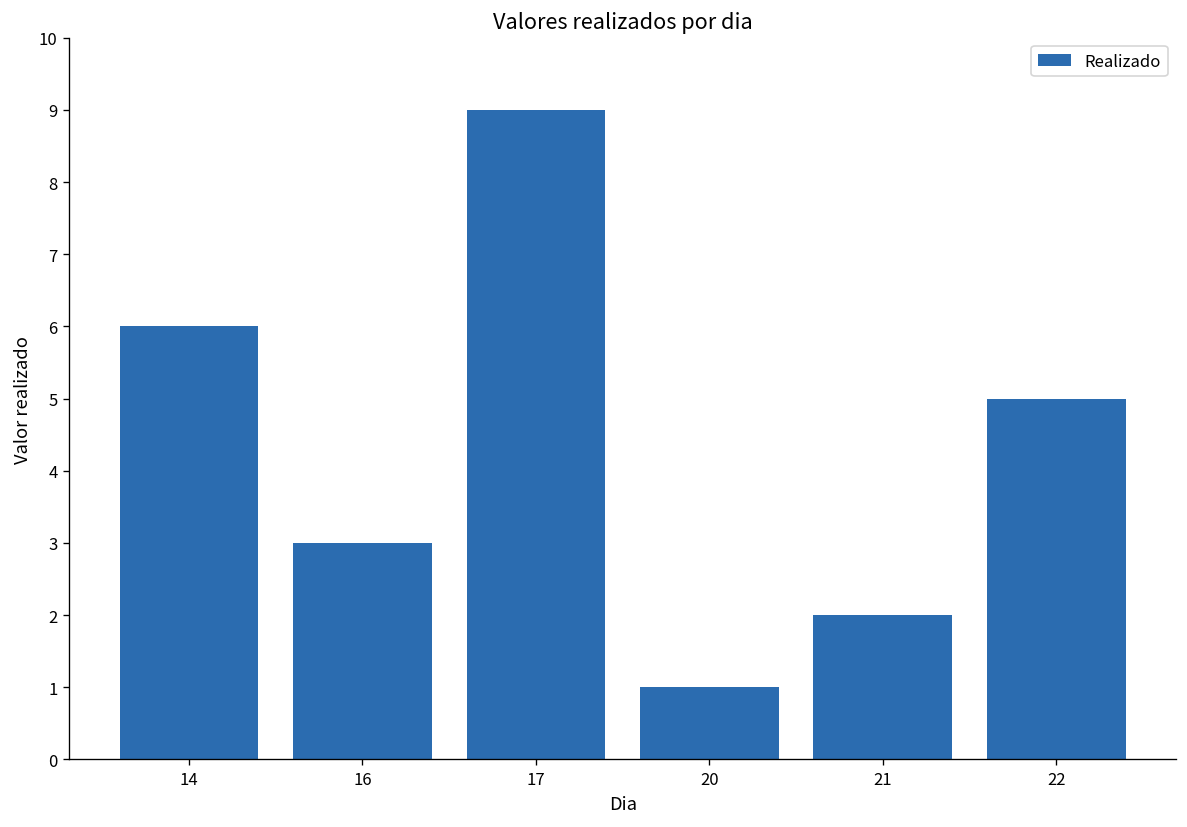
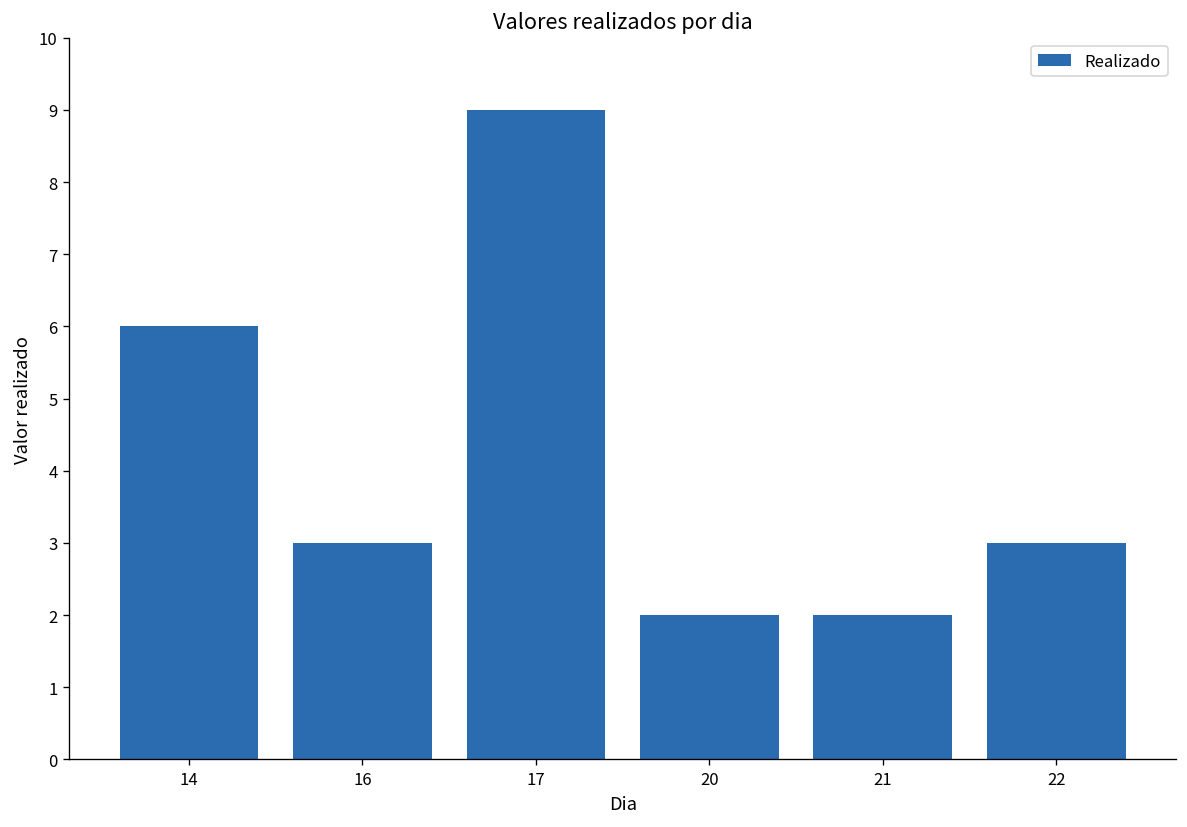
  {
    "14": 6,
    "16": 3,
    "17": 9,
-   "20": 1,
+   "20": 2,
    "21": 2,
-   "22": 5
+   "22": 3
  }
